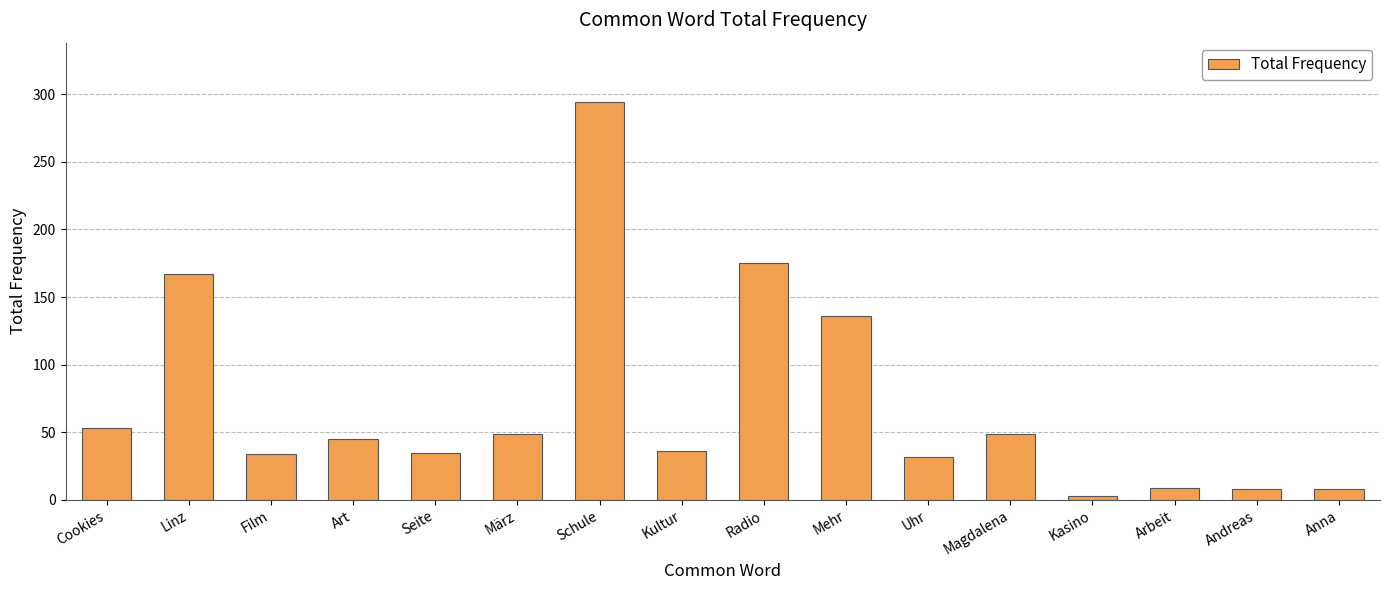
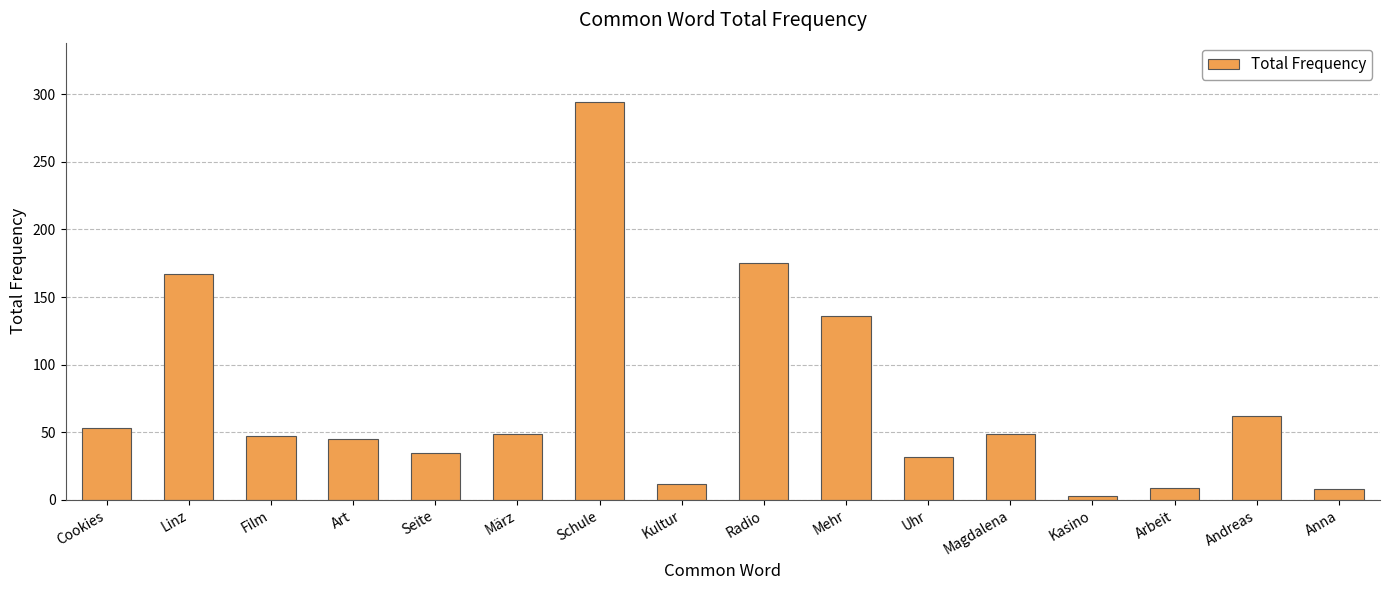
  {
    "Cookies": 53,
    "Linz": 167,
-   "Film": 34,
+   "Film": 47,
    "Art": 45,
    "Seite": 35,
    "März": 49,
    "Schule": 294,
-   "Kultur": 36,
+   "Kultur": 12,
    "Radio": 175,
    "Mehr": 136,
    "Uhr": 32,
    "Magdalena": 49,
    "Kasino": 3,
    "Arbeit": 9,
-   "Andreas": 8,
+   "Andreas": 62,
    "Anna": 8
  }
